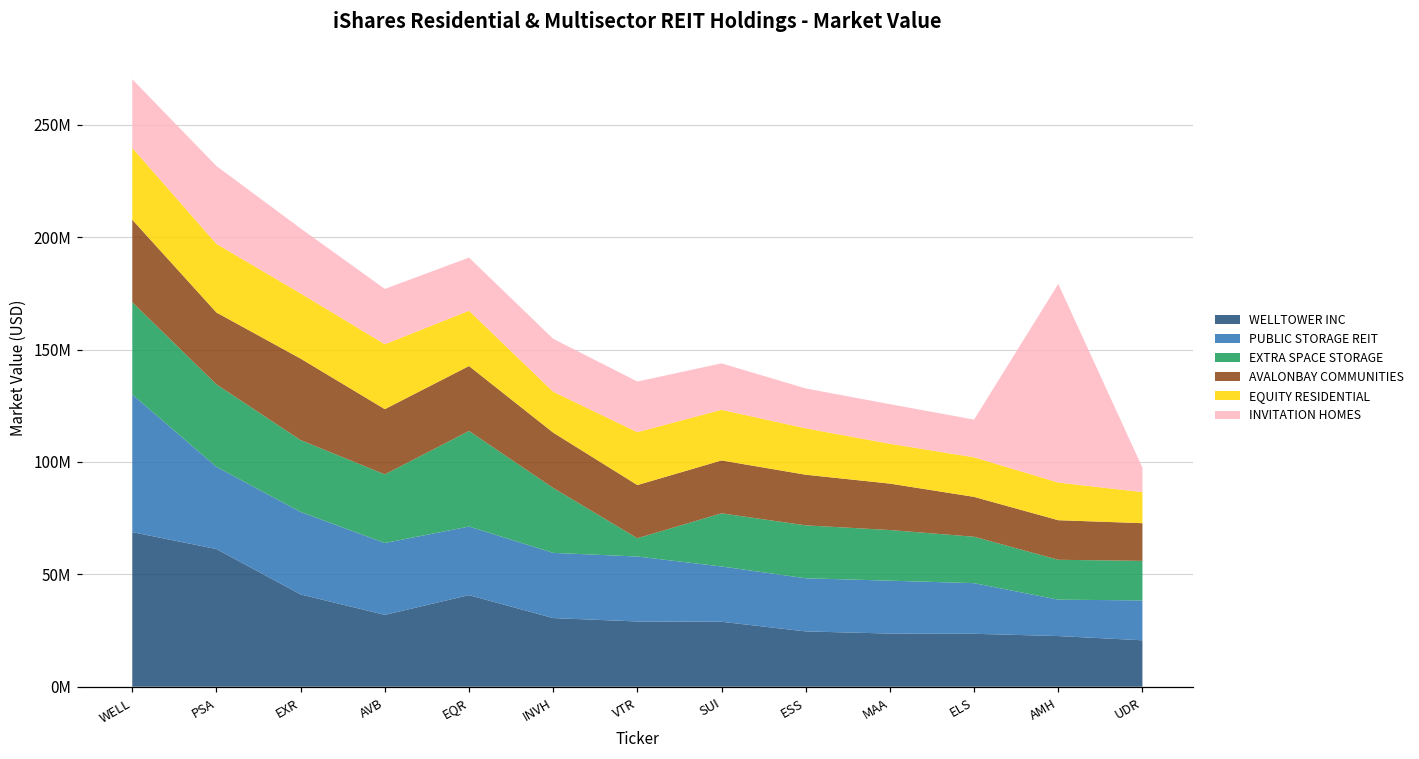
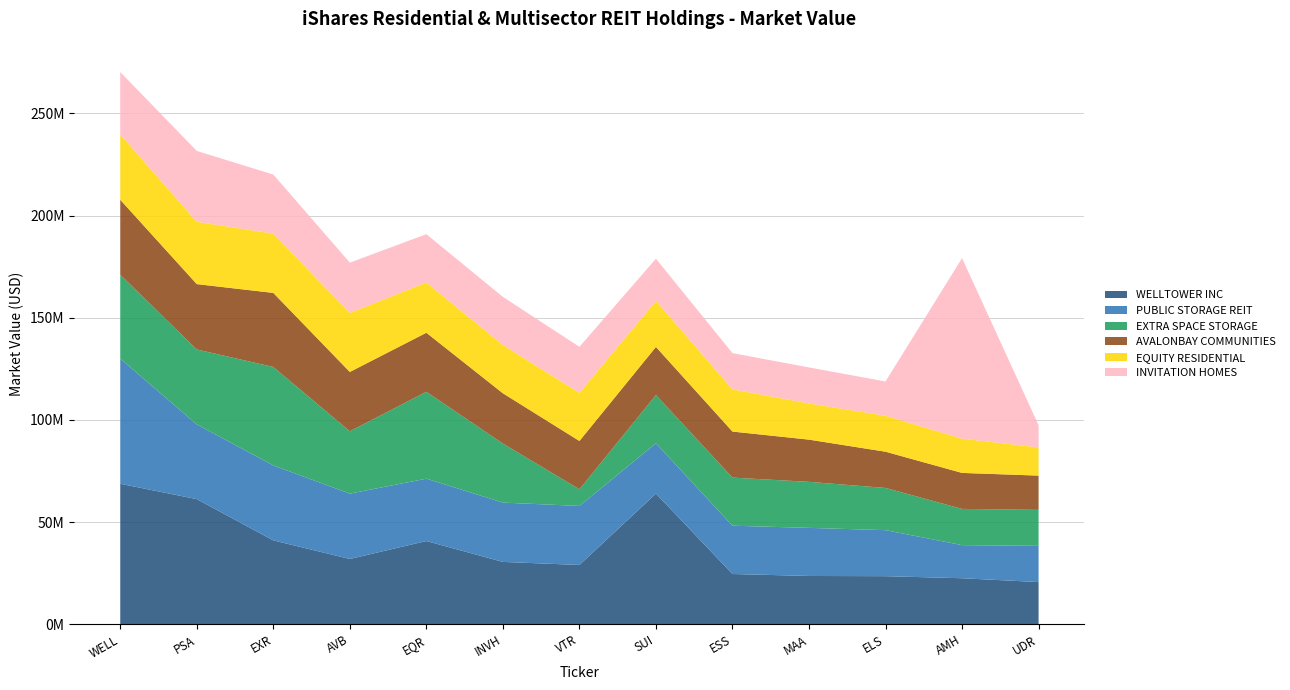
  {
    "WELLTOWER INC": {
      "WELL": 69000000,
      "PSA": 61000000,
      "EXR": 41000000,
      "AVB": 32000000,
      "EQR": 41000000,
      "INVH": 31000000,
      "VTR": 29000000,
-     "SUI": 29000000,
+     "SUI": 64000000,
      "ESS": 25000000,
      "MAA": 24000000,
      "ELS": 24000000,
      "AMH": 23000000,
      "UDR": 21000000
    },
    "PUBLIC STORAGE REIT": {
      "WELL": 61000000,
      "PSA": 37000000,
      "EXR": 37000000,
      "AVB": 32000000,
      "EQR": 31000000,
      "INVH": 29000000,
      "VTR": 29000000,
      "SUI": 25000000,
      "ESS": 24000000,
      "MAA": 24000000,
      "ELS": 23000000,
      "AMH": 16000000,
      "UDR": 18000000
    },
    "EXTRA SPACE STORAGE": {
      "WELL": 41000000,
      "PSA": 37000000,
-     "EXR": 32000000,
+     "EXR": 48000000,
      "AVB": 31000000,
      "EQR": 43000000,
      "INVH": 29000000,
      "VTR": 8000000,
      "SUI": 24000000,
      "ESS": 24000000,
      "MAA": 23000000,
      "ELS": 21000000,
      "AMH": 18000000,
      "UDR": 18000000
    },
    "AVALONBAY COMMUNITIES": {
      "WELL": 37000000,
      "PSA": 32000000,
      "EXR": 36000000,
      "AVB": 29000000,
      "EQR": 29000000,
      "INVH": 25000000,
      "VTR": 24000000,
      "SUI": 24000000,
      "ESS": 23000000,
      "MAA": 21000000,
      "ELS": 18000000,
      "AMH": 18000000,
      "UDR": 17000000
    },
    "EQUITY RESIDENTIAL": {
      "WELL": 32000000,
      "PSA": 31000000,
      "EXR": 29000000,
      "AVB": 29000000,
      "EQR": 25000000,
-     "INVH": 18000000,
+     "INVH": 24000000,
      "VTR": 24000000,
      "SUI": 23000000,
      "ESS": 21000000,
      "MAA": 18000000,
      "ELS": 18000000,
      "AMH": 17000000,
      "UDR": 14000000
    },
    "INVITATION HOMES": {
      "WELL": 31000000,
      "PSA": 35000000,
      "EXR": 29000000,
      "AVB": 25000000,
      "EQR": 24000000,
      "INVH": 24000000,
      "VTR": 23000000,
      "SUI": 21000000,
      "ESS": 18000000,
      "MAA": 18000000,
      "ELS": 17000000,
      "AMH": 88000000,
      "UDR": 11000000
    }
  }
